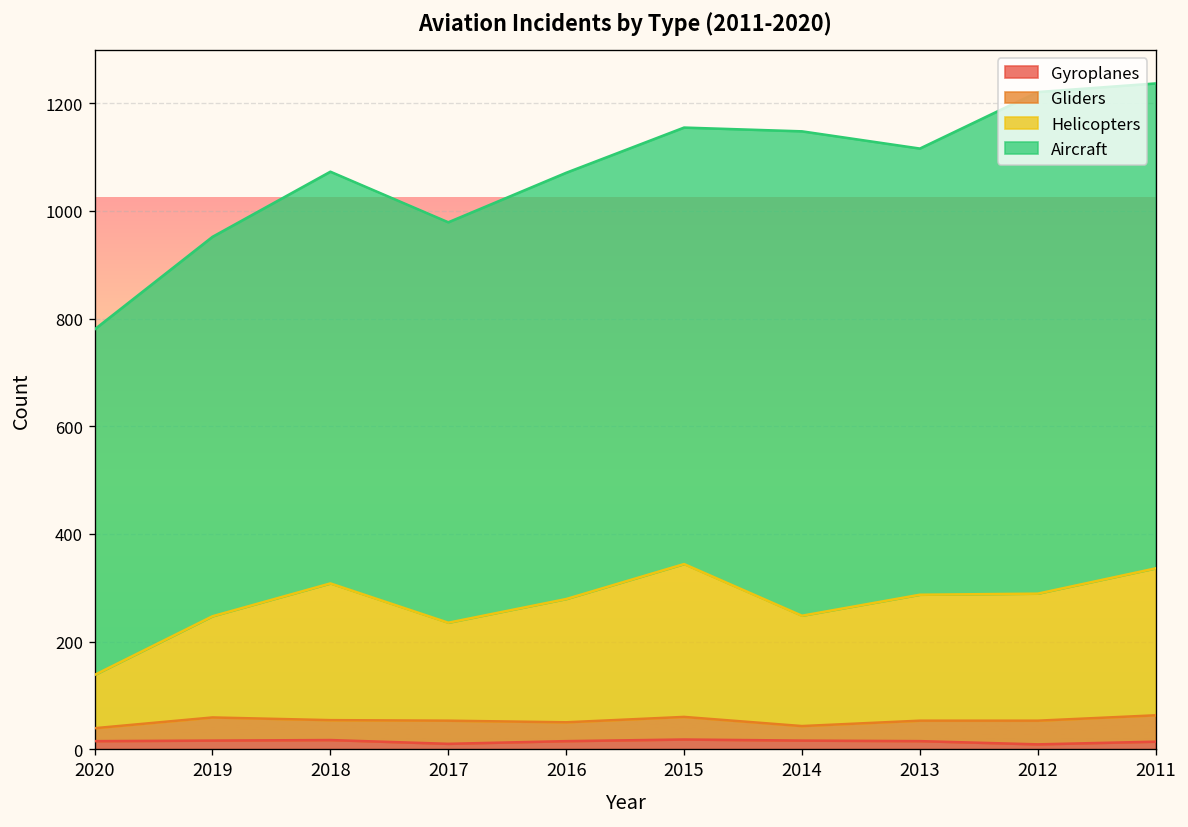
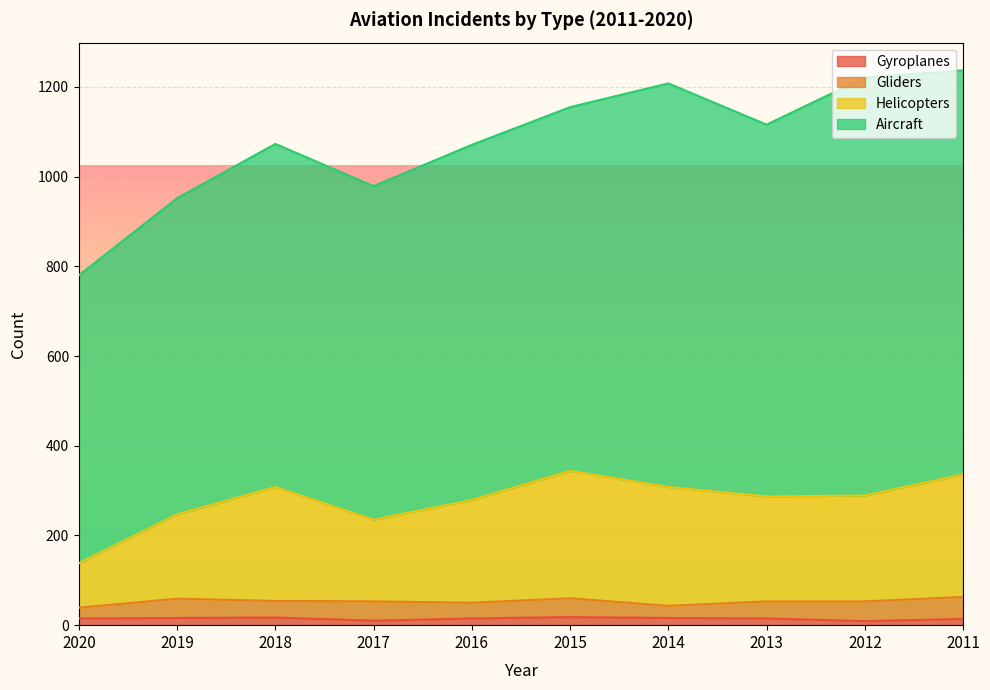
  {
    "Helicopters": {
      "2020": 100,
      "2019": 190,
      "2018": 250,
      "2017": 180,
      "2016": 230,
      "2015": 280,
-     "2014": 210,
+     "2014": 270,
      "2013": 230,
      "2012": 240,
      "2011": 270
    },
    "Aircraft": {
      "2020": 640,
      "2019": 710,
      "2018": 770,
      "2017": 740,
      "2016": 790,
      "2015": 810,
      "2014": 900,
      "2013": 830,
      "2011": 900
    }
  }
